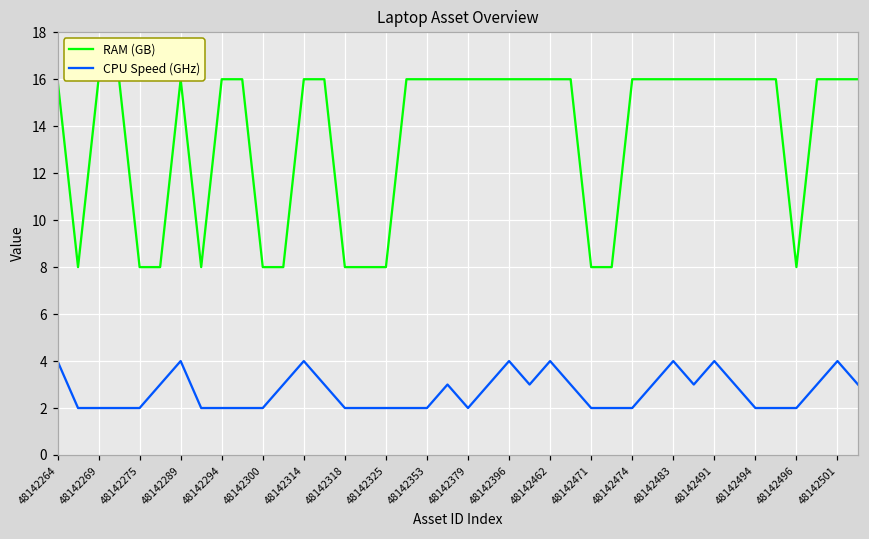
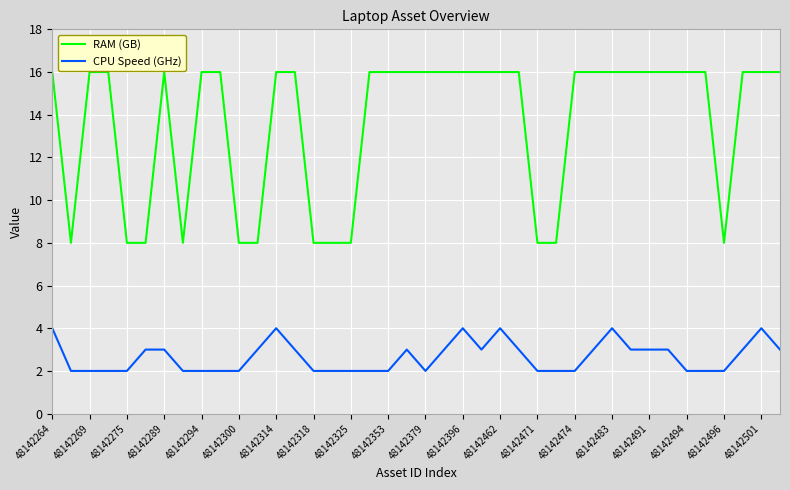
  {
    "RAM (GB)": {
      "48142264": 16,
      "48142269": 16,
      "48142275": 8,
      "48142289": 16,
      "48142294": 16,
      "48142300": 8,
      "48142314": 16,
      "48142318": 8,
      "48142325": 8,
      "48142353": 16,
      "48142379": 16,
      "48142396": 16,
      "48142462": 16,
      "48142471": 8,
      "48142474": 16,
      "48142483": 16,
      "48142491": 16,
      "48142494": 16,
      "48142496": 8,
      "48142501": 16
    },
    "CPU Speed (GHz)": {
      "48142264": 4,
      "48142269": 2,
      "48142275": 2,
-     "48142289": 4,
+     "48142289": 3,
      "48142294": 2,
      "48142300": 2,
      "48142314": 4,
      "48142318": 2,
      "48142325": 2,
      "48142353": 2,
      "48142379": 2,
      "48142396": 4,
      "48142462": 4,
      "48142471": 2,
      "48142474": 2,
      "48142483": 4,
-     "48142491": 4,
+     "48142491": 3,
      "48142494": 2,
      "48142496": 2,
      "48142501": 4
    }
  }
